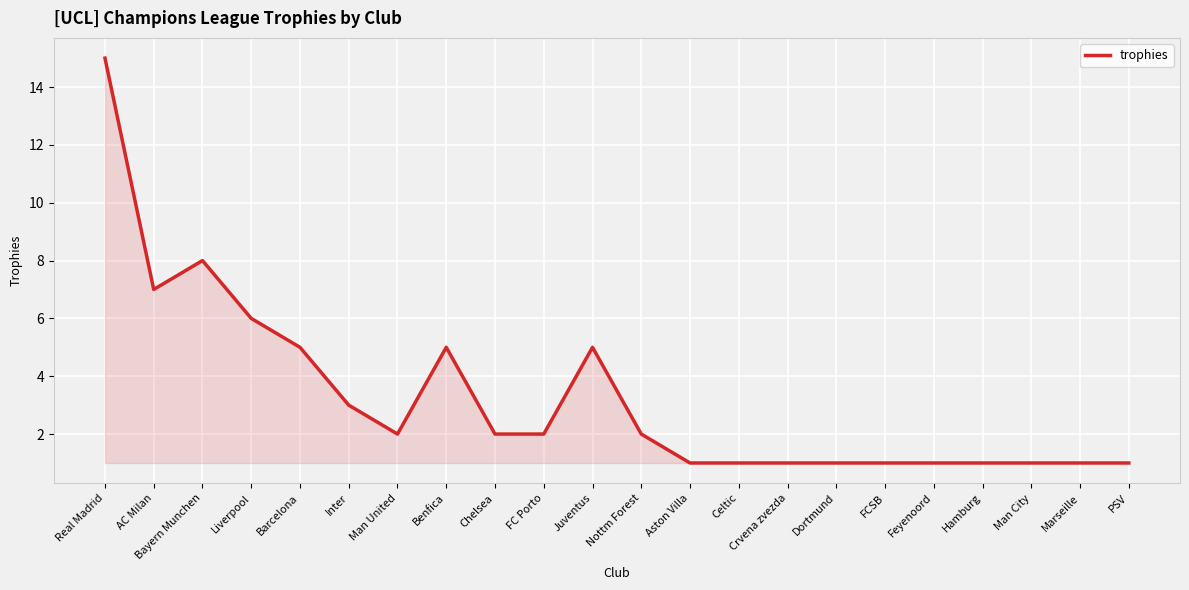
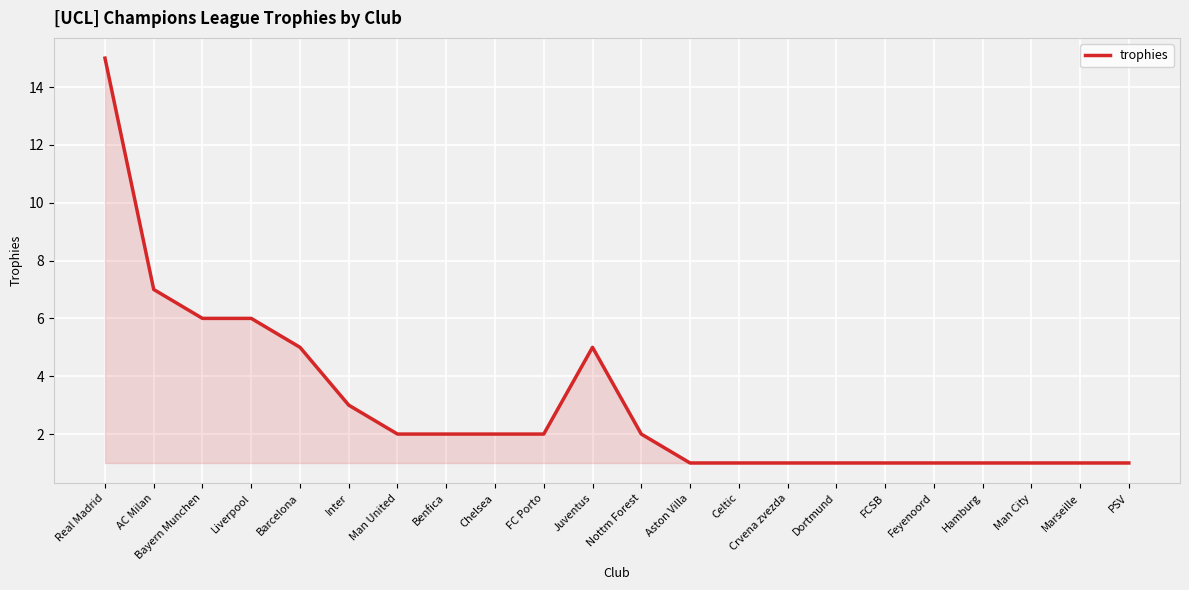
  {
    "Real Madrid": 15,
    "AC Milan": 7,
-   "Bayern Munchen": 8,
+   "Bayern Munchen": 6,
    "Liverpool": 6,
    "Barcelona": 5,
    "Inter": 3,
    "Man United": 2,
-   "Benfica": 5,
+   "Benfica": 2,
    "Chelsea": 2,
    "FC Porto": 2,
    "Juventus": 5,
    "Nottm Forest": 2,
    "Aston Villa": 1,
    "Celtic": 1,
    "Crvena zvezda": 1,
    "Dortmund": 1,
    "FCSB": 1,
    "Feyenoord": 1,
    "Hamburg": 1,
    "Man City": 1,
    "Marseille": 1,
    "PSV": 1
  }
